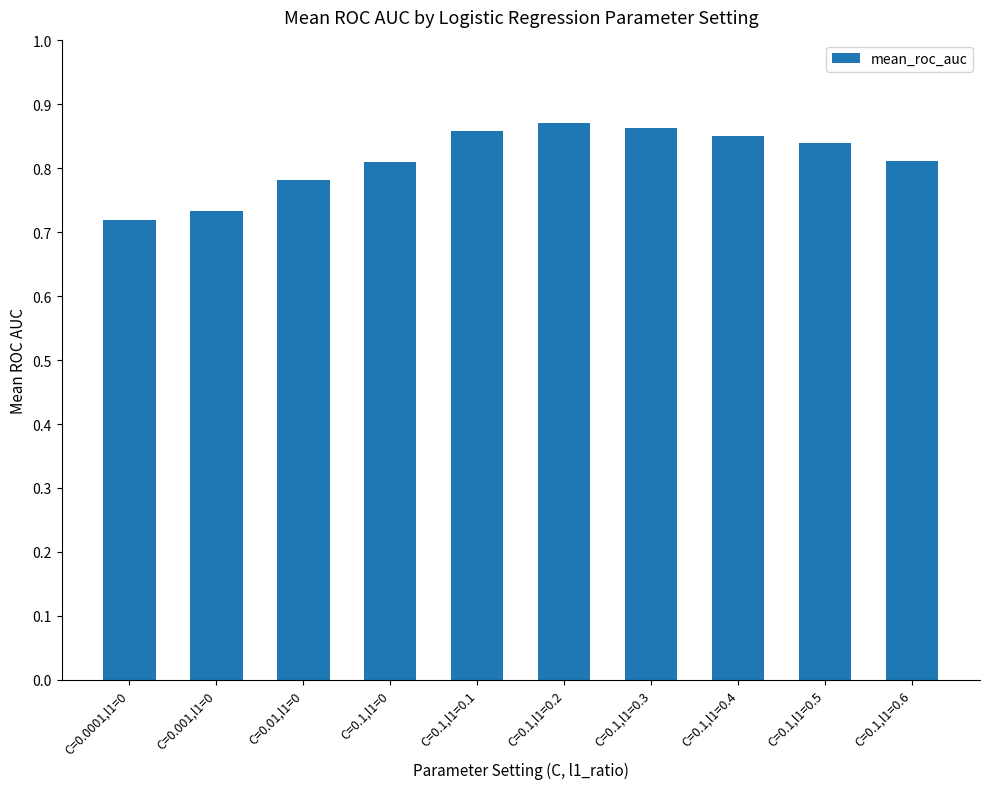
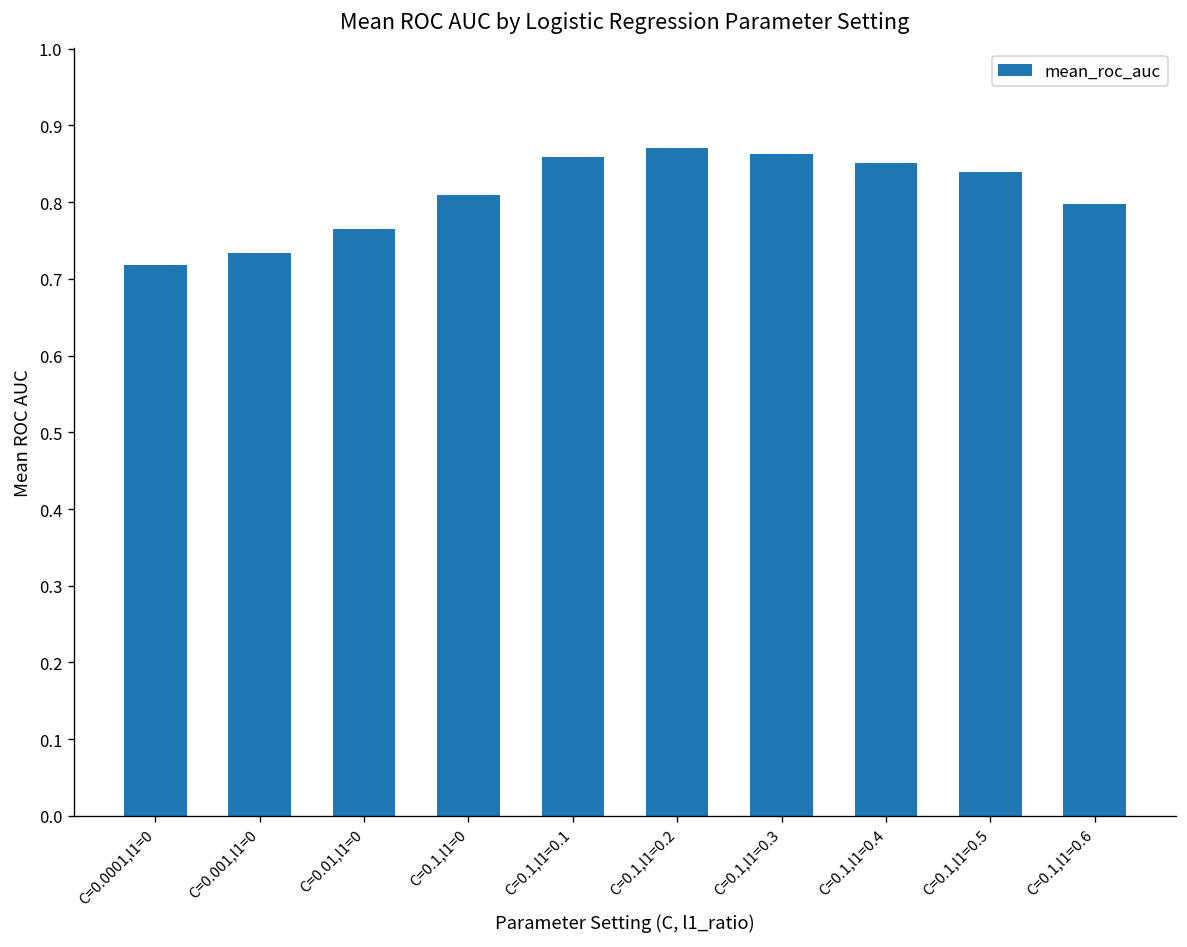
  {
    "C=0.0001,l1=0": 0.72,
    "C=0.001,l1=0": 0.73,
-   "C=0.01,l1=0": 0.78,
+   "C=0.01,l1=0": 0.76,
    "C=0.1,l1=0": 0.81,
    "C=0.1,l1=0.1": 0.86,
    "C=0.1,l1=0.2": 0.87,
    "C=0.1,l1=0.3": 0.86,
    "C=0.1,l1=0.4": 0.85,
    "C=0.1,l1=0.5": 0.84,
-   "C=0.1,l1=0.6": 0.81
+   "C=0.1,l1=0.6": 0.80
  }
